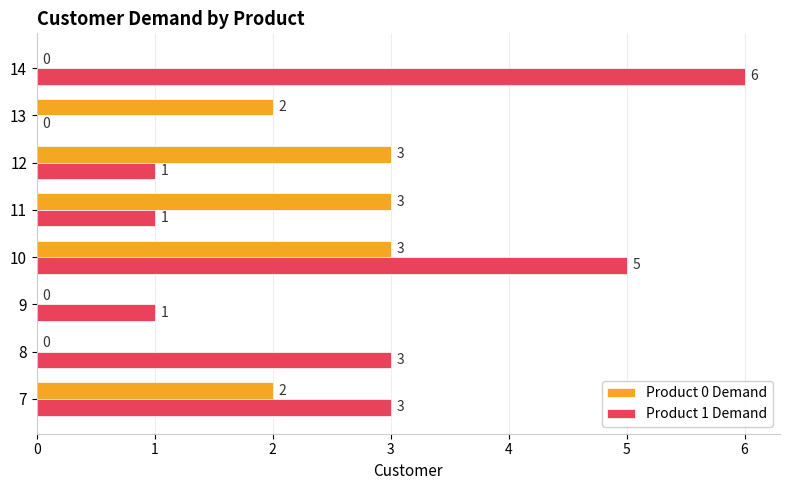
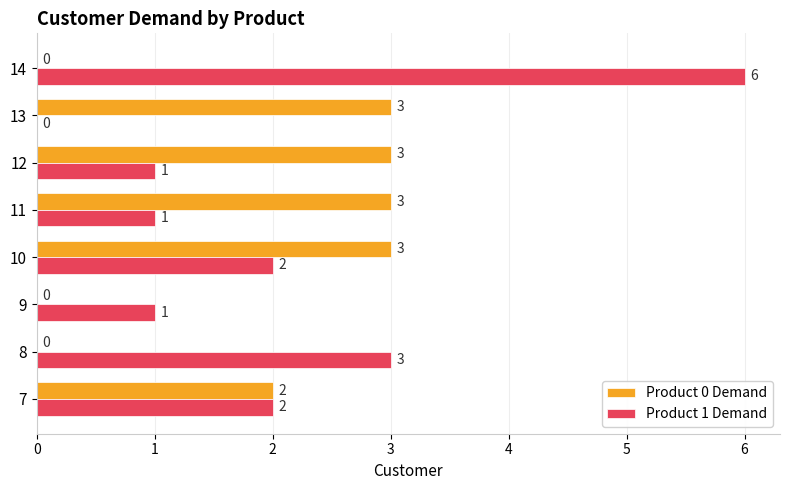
  {
    "Product 0 Demand": {
      "14": 0,
-     "13": 2,
+     "13": 3,
      "12": 3,
      "11": 3,
      "10": 3,
      "9": 0,
      "8": 0,
      "7": 2
    },
    "Product 1 Demand": {
      "14": 6,
      "13": 0,
      "12": 1,
      "11": 1,
-     "10": 5,
+     "10": 2,
      "9": 1,
      "8": 3,
-     "7": 3
+     "7": 2
    }
  }
